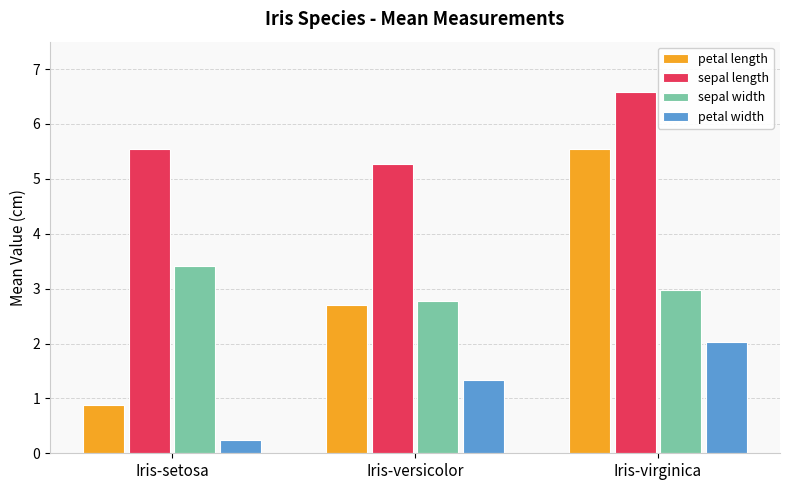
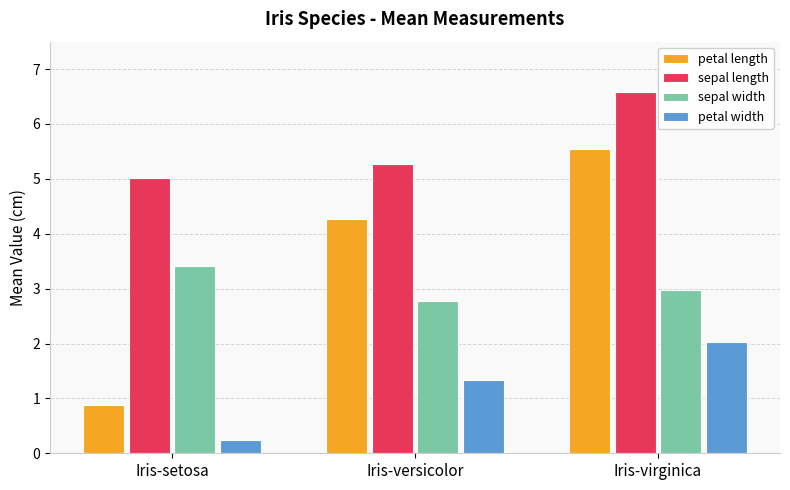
  {
    "petal length": {
      "Iris-setosa": 0.9,
-     "Iris-versicolor": 2.7,
+     "Iris-versicolor": 4.3,
      "Iris-virginica": 5.6
    },
    "sepal length": {
-     "Iris-setosa": 5.6,
+     "Iris-setosa": 5.0,
      "Iris-versicolor": 5.3,
      "Iris-virginica": 6.6
    },
    "sepal width": {
      "Iris-setosa": 3.4,
      "Iris-versicolor": 2.8,
      "Iris-virginica": 3.0
    },
    "petal width": {
      "Iris-setosa": 0.2,
      "Iris-versicolor": 1.3,
      "Iris-virginica": 2.0
    }
  }
